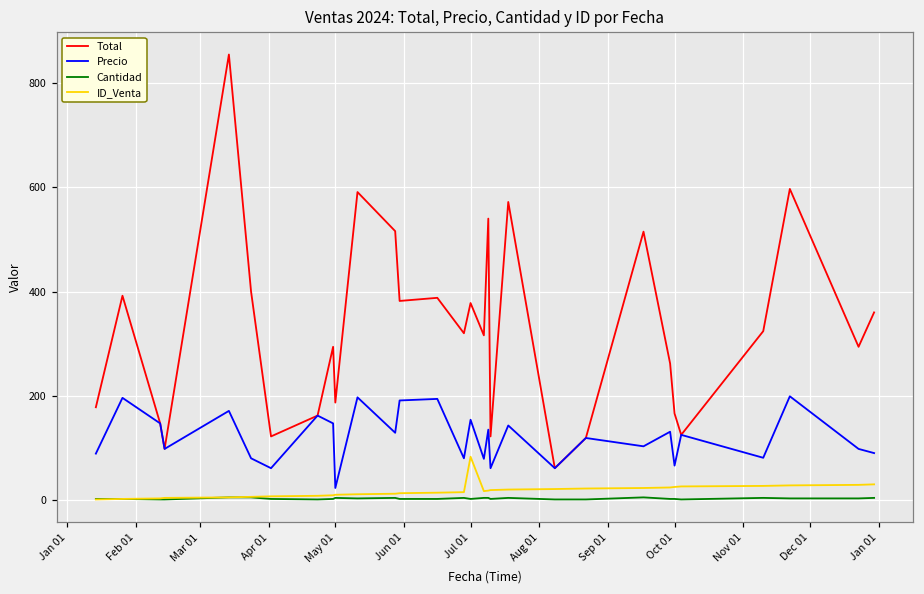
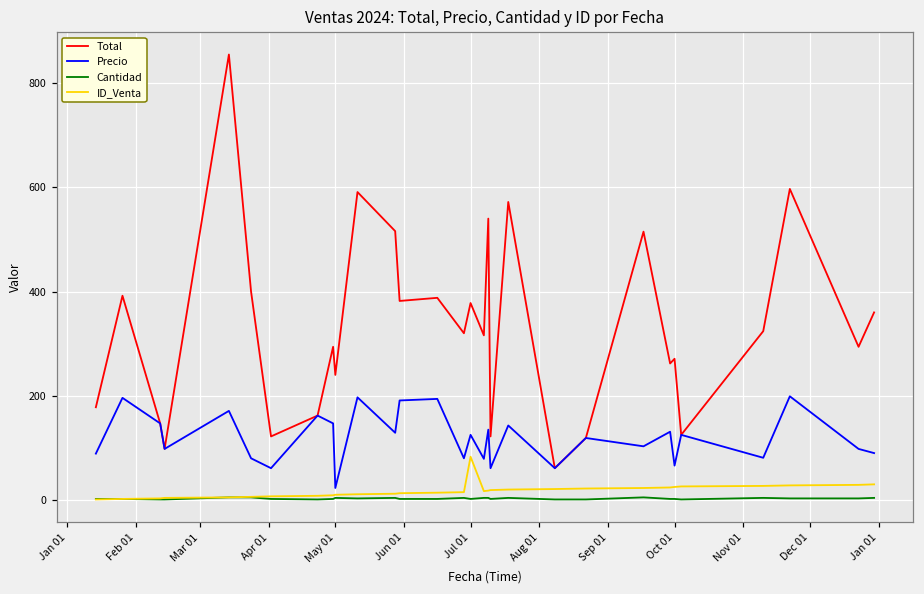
  {
    "Total": {
-     "May 01": 190,
+     "May 01": 240,
      "Jul 01": 380,
-     "Oct 01": 170
+     "Oct 01": 270
    },
    "Precio": {
      "May 01": 20,
-     "Jul 01": 150,
+     "Jul 01": 130,
      "Oct 01": 70
    },
    "Cantidad": {
      "May 01": 0,
      "Jul 01": 0,
      "Oct 01": 0
    },
    "ID_Venta": {
      "May 01": 10,
      "Jul 01": 80,
      "Oct 01": 30
    }
  }
